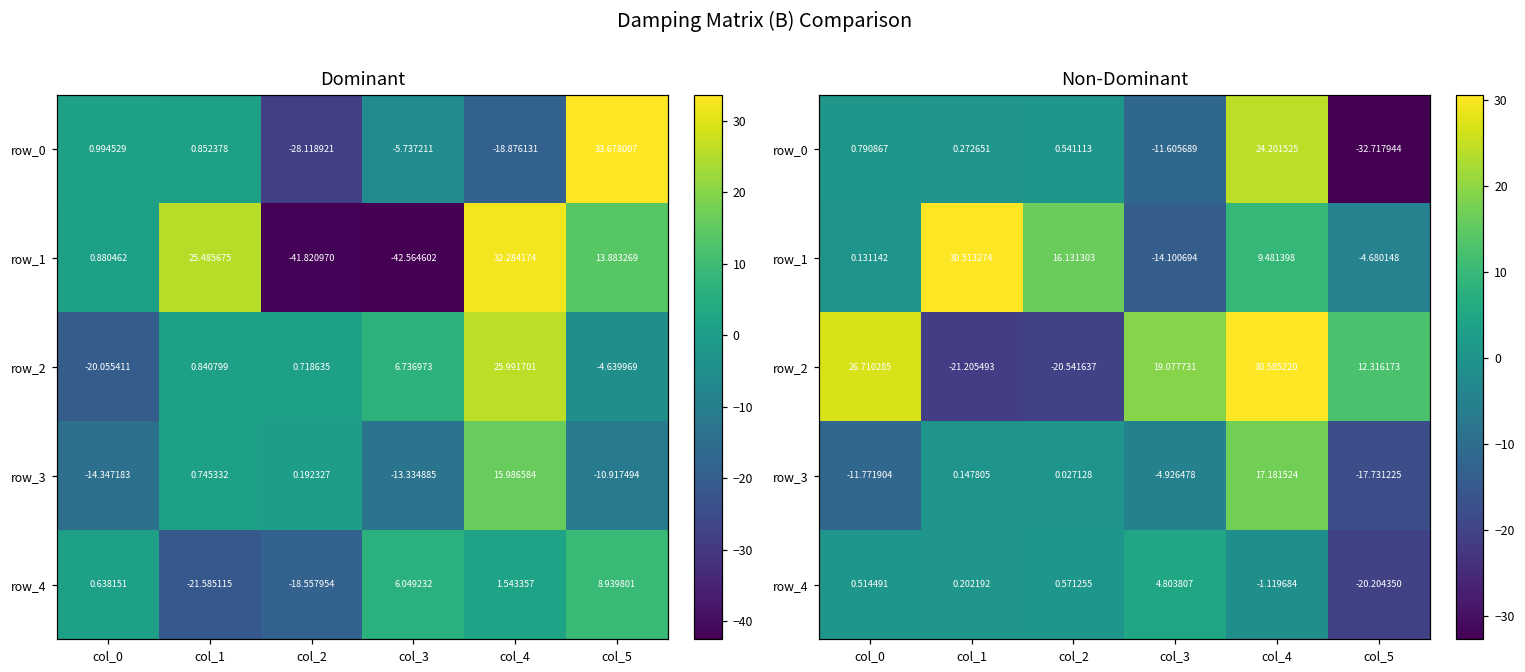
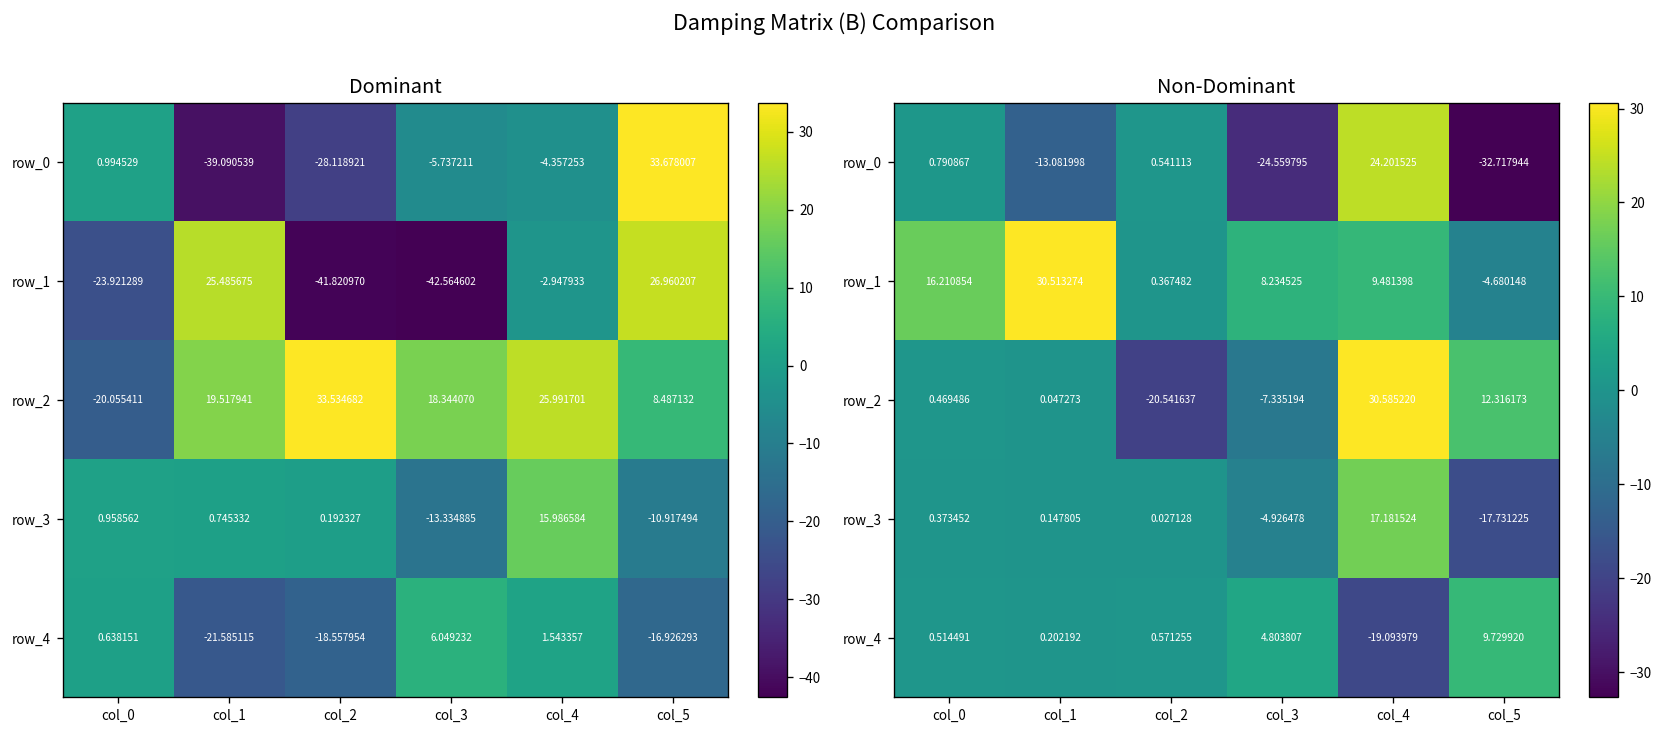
  {
    "Dominant": {
      "row_0": {
        "col_0": 0.994529,
-       "col_1": 0.852378,
+       "col_1": -39.090539,
        "col_2": -28.118921,
        "col_3": -5.737211,
-       "col_4": -18.876131,
+       "col_4": -4.357253,
        "col_5": 33.678007
      },
      "row_1": {
-       "col_0": 0.880462,
+       "col_0": -23.921289,
        "col_1": 25.485675,
        "col_2": -41.820970,
        "col_3": -42.564602,
-       "col_4": 32.284174,
-       "col_5": 13.883269
+       "col_4": -2.947933,
+       "col_5": 26.960207
      },
      "row_2": {
        "col_0": -20.055411,
-       "col_1": 0.840799,
-       "col_2": 0.718635,
-       "col_3": 6.736973,
+       "col_1": 19.517941,
+       "col_2": 33.534682,
+       "col_3": 18.344070,
        "col_4": 25.991701,
-       "col_5": -4.639969
+       "col_5": 8.487132
      },
      "row_3": {
-       "col_0": -14.347183,
+       "col_0": 0.958562,
        "col_1": 0.745332,
        "col_2": 0.192327,
        "col_3": -13.334885,
        "col_4": 15.986584,
        "col_5": -10.917494
      },
      "row_4": {
        "col_0": 0.638151,
        "col_1": -21.585115,
        "col_2": -18.557954,
        "col_3": 6.049232,
        "col_4": 1.543357,
-       "col_5": 8.939801
+       "col_5": -16.926293
      }
    },
    "Non-Dominant": {
      "row_0": {
        "col_0": 0.790867,
-       "col_1": 0.272651,
+       "col_1": -13.081998,
        "col_2": 0.541113,
-       "col_3": -11.605689,
+       "col_3": -24.559795,
        "col_4": 24.201525,
        "col_5": -32.717944
      },
      "row_1": {
-       "col_0": 0.131142,
+       "col_0": 16.210854,
        "col_1": 30.513274,
-       "col_2": 16.131303,
-       "col_3": -14.100694,
+       "col_2": 0.367482,
+       "col_3": 8.234525,
        "col_4": 9.481398,
        "col_5": -4.680148
      },
      "row_2": {
-       "col_0": 26.710285,
-       "col_1": -21.205493,
+       "col_0": 0.469486,
+       "col_1": 0.047273,
        "col_2": -20.541637,
-       "col_3": 19.077731,
+       "col_3": -7.335194,
        "col_4": 30.585220,
        "col_5": 12.316173
      },
      "row_3": {
-       "col_0": -11.771904,
+       "col_0": 0.373452,
        "col_1": 0.147805,
        "col_2": 0.027128,
        "col_3": -4.926478,
        "col_4": 17.181524,
        "col_5": -17.731225
      },
      "row_4": {
        "col_0": 0.514491,
        "col_1": 0.202192,
        "col_2": 0.571255,
        "col_3": 4.803807,
-       "col_4": -1.119684,
-       "col_5": -20.204350
+       "col_4": -19.093979,
+       "col_5": 9.729920
      }
    }
  }
